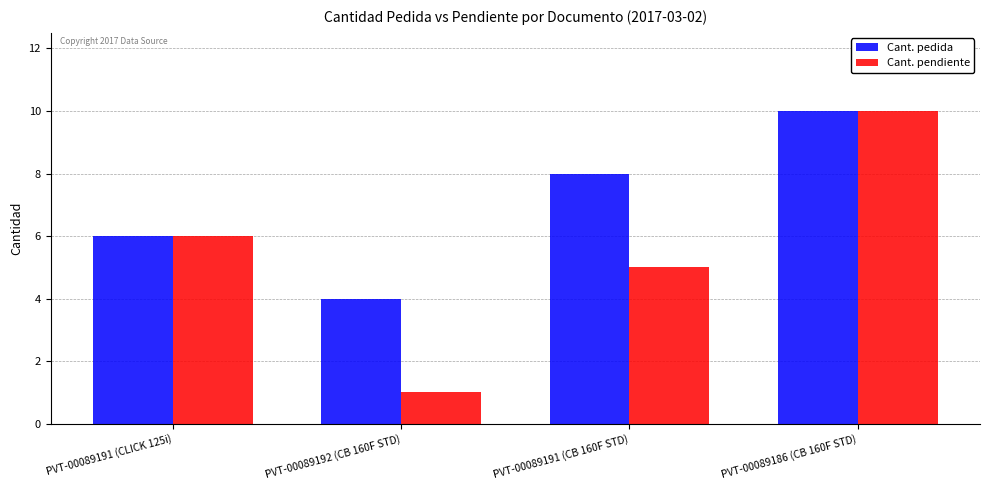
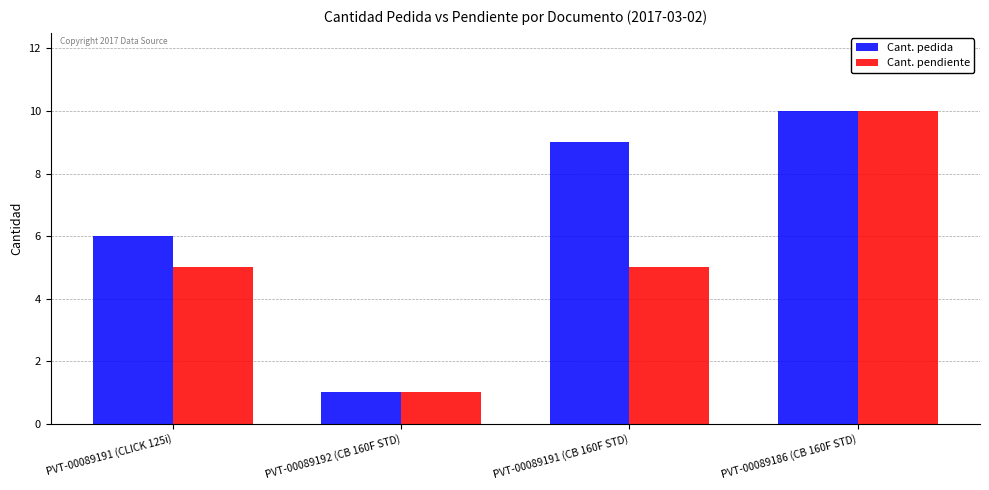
  {
    "Cant. pedida": {
      "PVT-00089191 (CLICK 125i)": 6,
-     "PVT-00089192 (CB 160F STD)": 4,
-     "PVT-00089191 (CB 160F STD)": 8,
+     "PVT-00089192 (CB 160F STD)": 1,
+     "PVT-00089191 (CB 160F STD)": 9,
      "PVT-00089186 (CB 160F STD)": 10
    },
    "Cant. pendiente": {
-     "PVT-00089191 (CLICK 125i)": 6,
+     "PVT-00089191 (CLICK 125i)": 5,
      "PVT-00089192 (CB 160F STD)": 1,
      "PVT-00089191 (CB 160F STD)": 5,
      "PVT-00089186 (CB 160F STD)": 10
    }
  }
